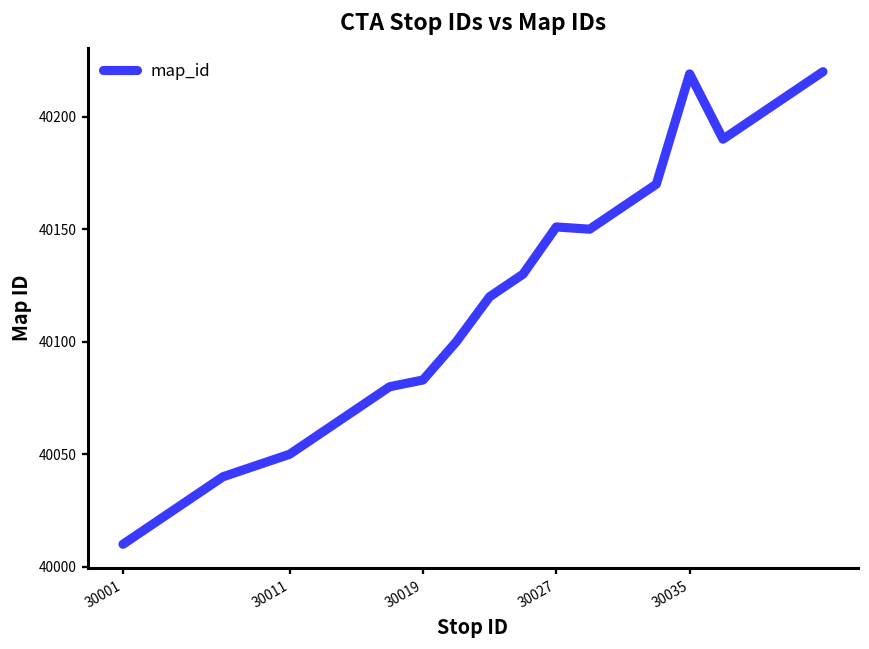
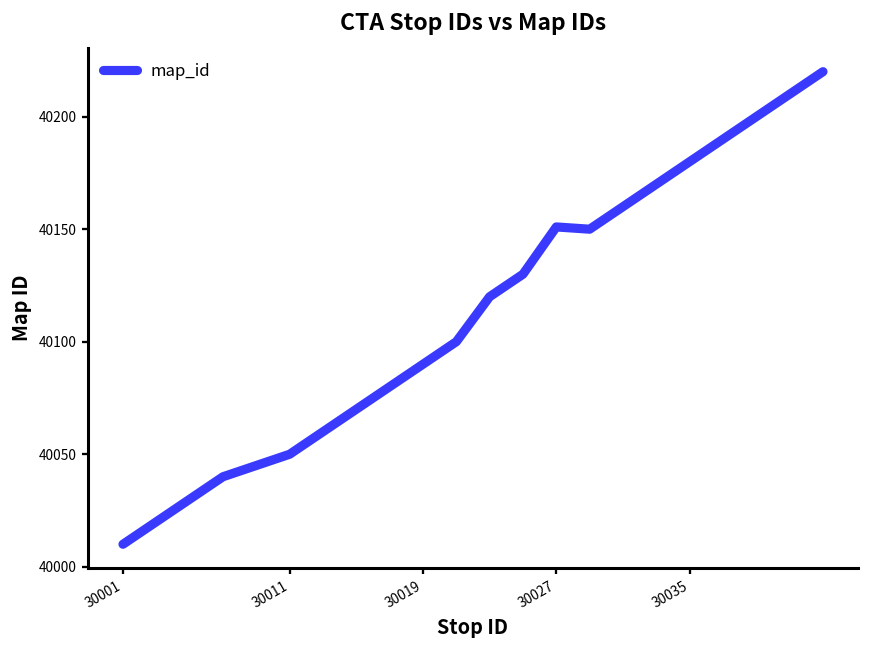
  {
    "30001": 40010,
    "30011": 40050,
-   "30019": 40083,
+   "30019": 40090,
    "30027": 40151,
-   "30035": 40219
+   "30035": 40180
  }
